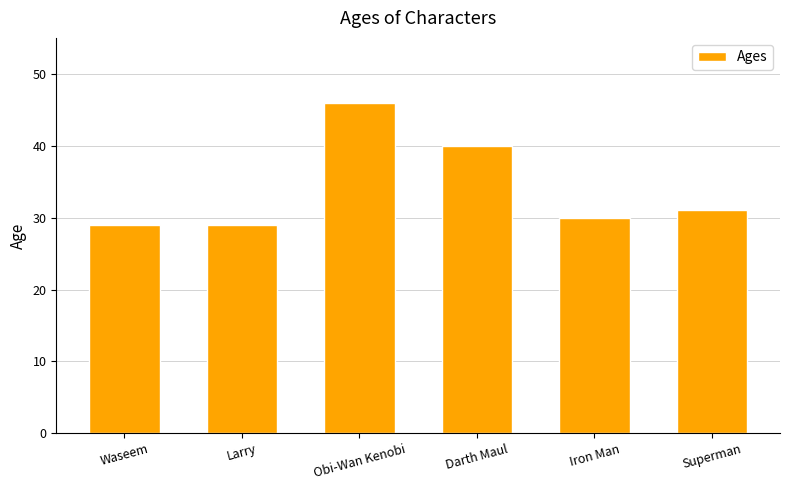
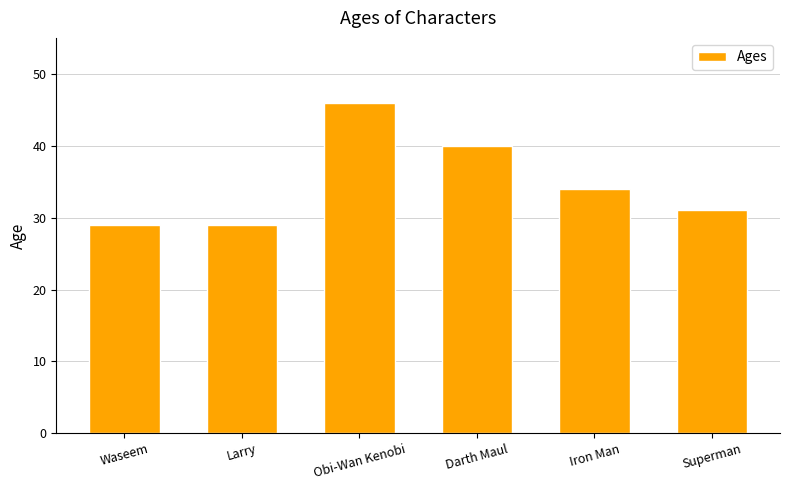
  {
    "Waseem": 29,
    "Larry": 29,
    "Obi-Wan Kenobi": 46,
    "Darth Maul": 40,
-   "Iron Man": 30,
+   "Iron Man": 34,
    "Superman": 31
  }
